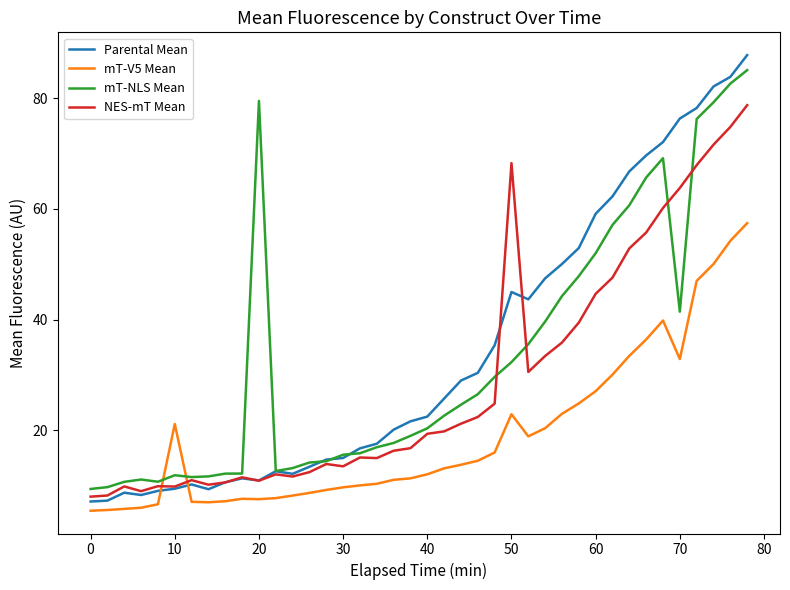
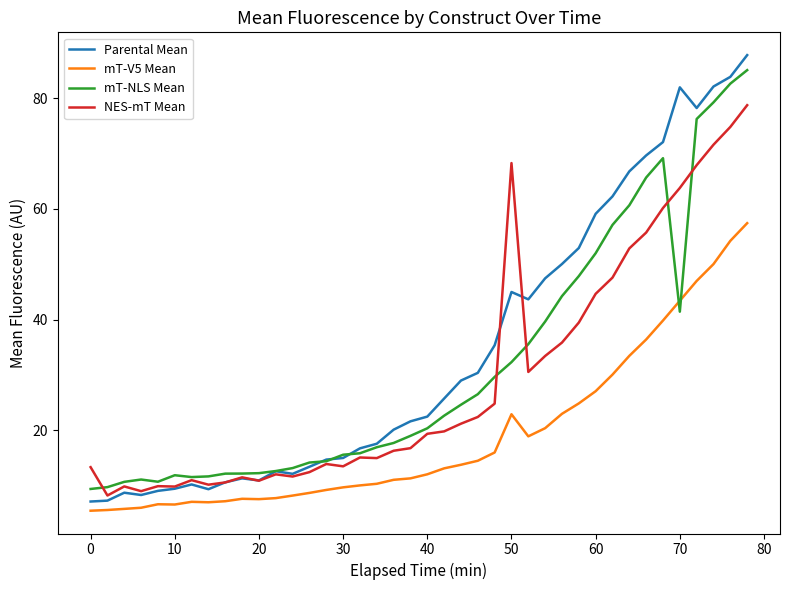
  {
    "Parental Mean": {
      "0": 7,
      "30": 15,
      "40": 22,
      "50": 45,
      "60": 59,
-     "70": 76
+     "70": 82
    },
    "mT-V5 Mean": {
      "0": 5,
-     "10": 21,
+     "10": 7,
      "20": 8,
      "30": 10,
      "40": 12,
      "50": 23,
      "60": 27,
-     "70": 33
+     "70": 43
    },
    "mT-NLS Mean": {
      "0": 9,
      "10": 12,
-     "20": 80,
+     "20": 12,
      "30": 16,
      "40": 20,
      "50": 32,
      "60": 52,
      "70": 41
    },
    "NES-mT Mean": {
-     "0": 8,
+     "0": 13,
      "30": 14,
      "40": 19,
      "50": 68,
      "60": 45,
      "70": 64
    }
  }
